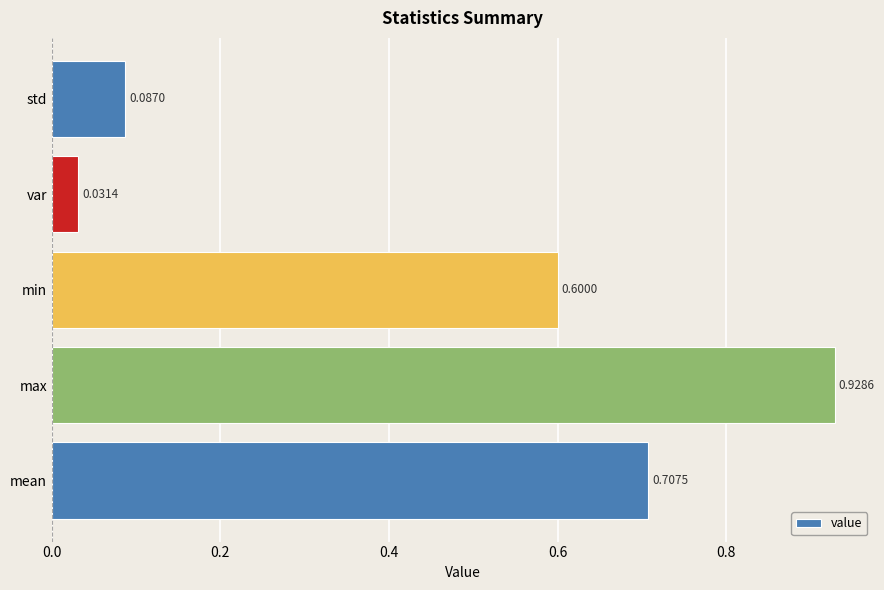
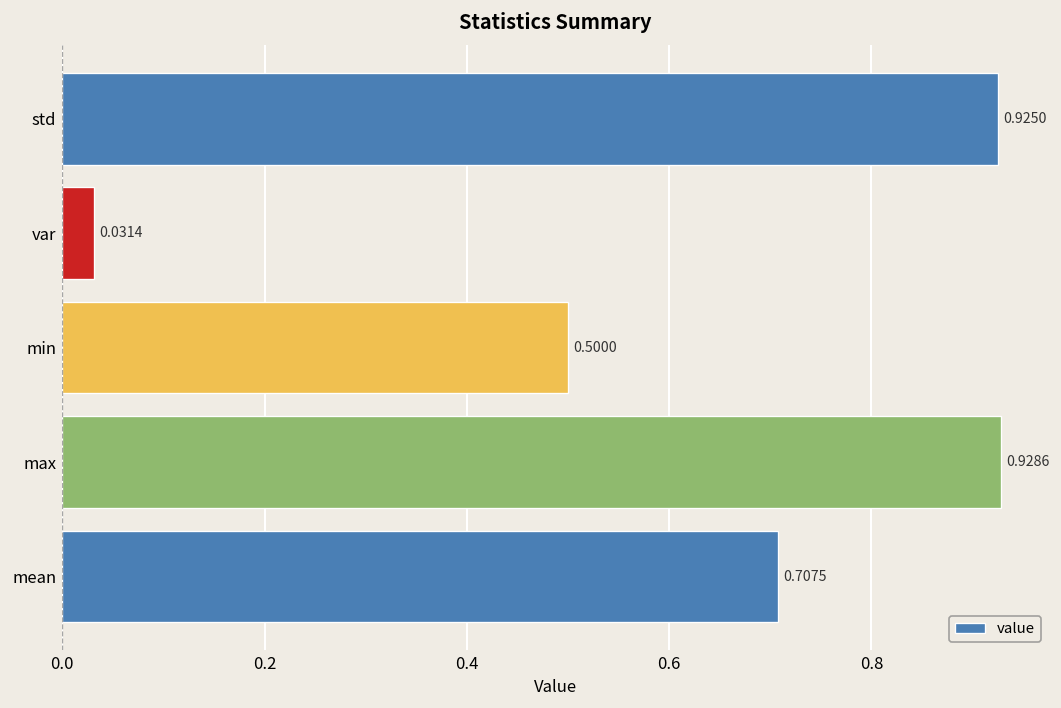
  {
-   "std": 0.0870,
+   "std": 0.9250,
    "var": 0.0314,
-   "min": 0.6000,
+   "min": 0.5000,
    "max": 0.9286,
    "mean": 0.7075
  }
